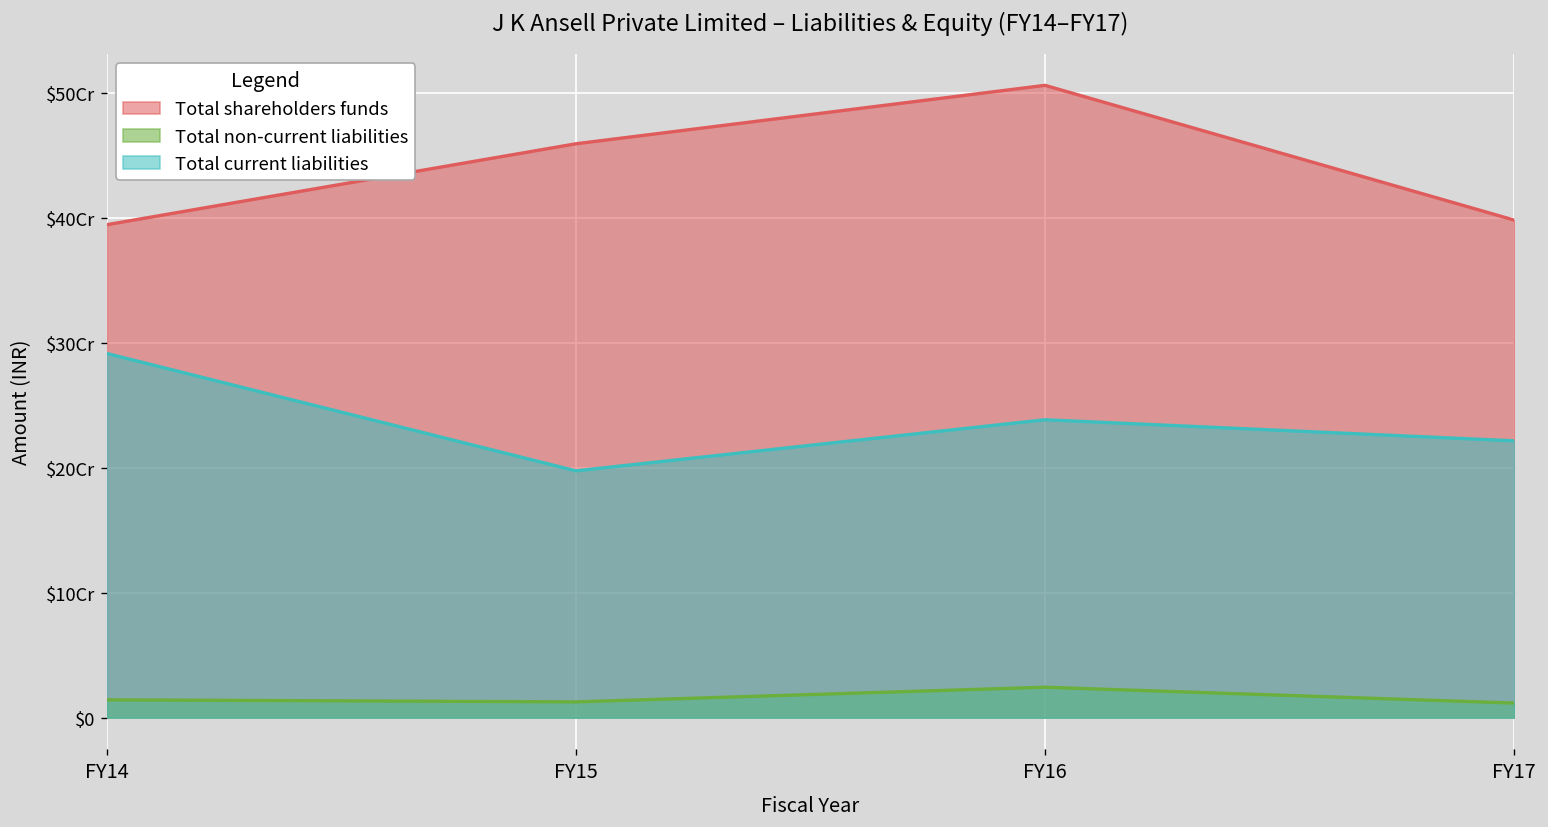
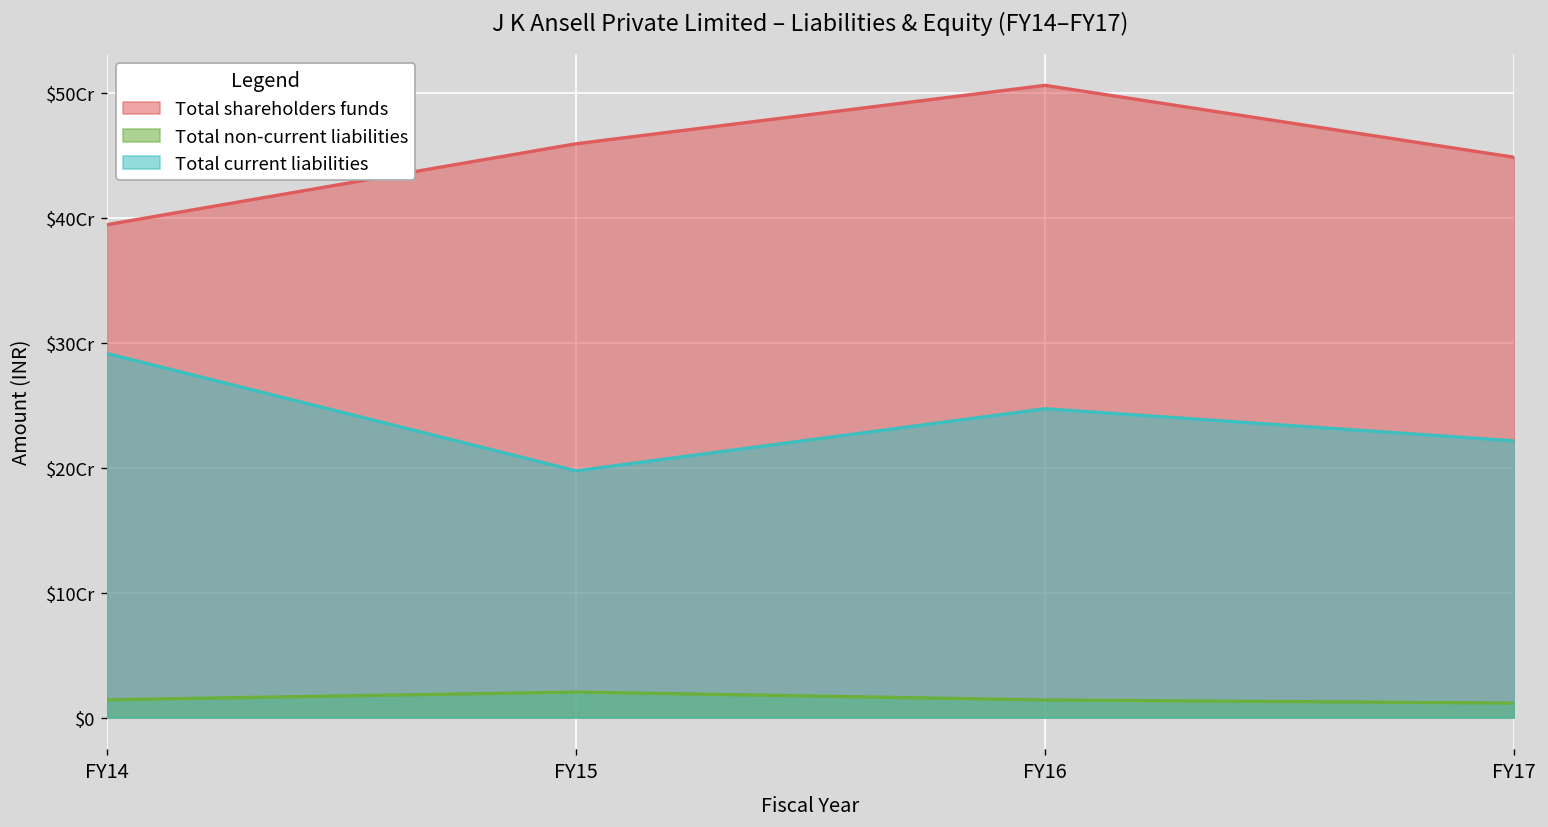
  {
    "Total shareholders funds": {
      "FY14": "$39.4Cr",
      "FY15": "$45.9Cr",
      "FY16": "$50.6Cr",
-     "FY17": "$39.8Cr"
+     "FY17": "$44.8Cr"
    },
    "Total non-current liabilities": {
      "FY14": "$1.4Cr",
-     "FY15": "$1.3Cr",
-     "FY16": "$2.4Cr",
+     "FY15": "$2.0Cr",
+     "FY16": "$1.4Cr",
      "FY17": "$1.2Cr"
    },
    "Total current liabilities": {
      "FY14": "$29.1Cr",
      "FY15": "$19.7Cr",
-     "FY16": "$23.8Cr",
+     "FY16": "$24.7Cr",
      "FY17": "$22.1Cr"
    }
  }
